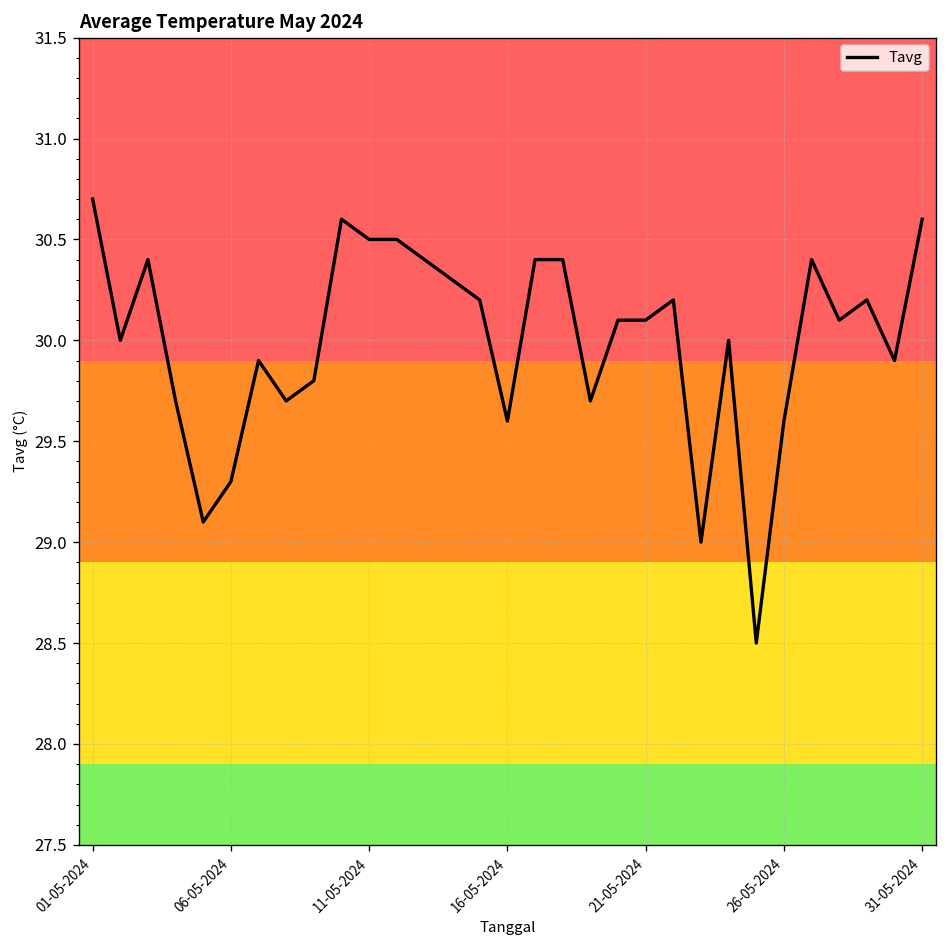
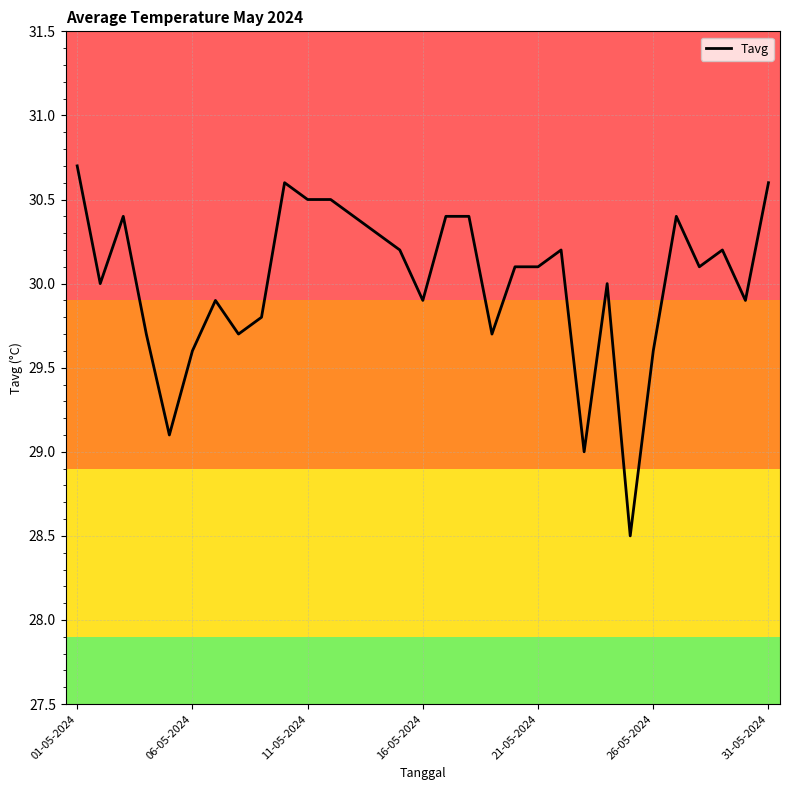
  {
    "01-05-2024": 30.7,
-   "06-05-2024": 29.3,
+   "06-05-2024": 29.6,
    "11-05-2024": 30.5,
-   "16-05-2024": 29.6,
+   "16-05-2024": 29.9,
    "21-05-2024": 30.1,
    "26-05-2024": 29.6,
    "31-05-2024": 30.6
  }
